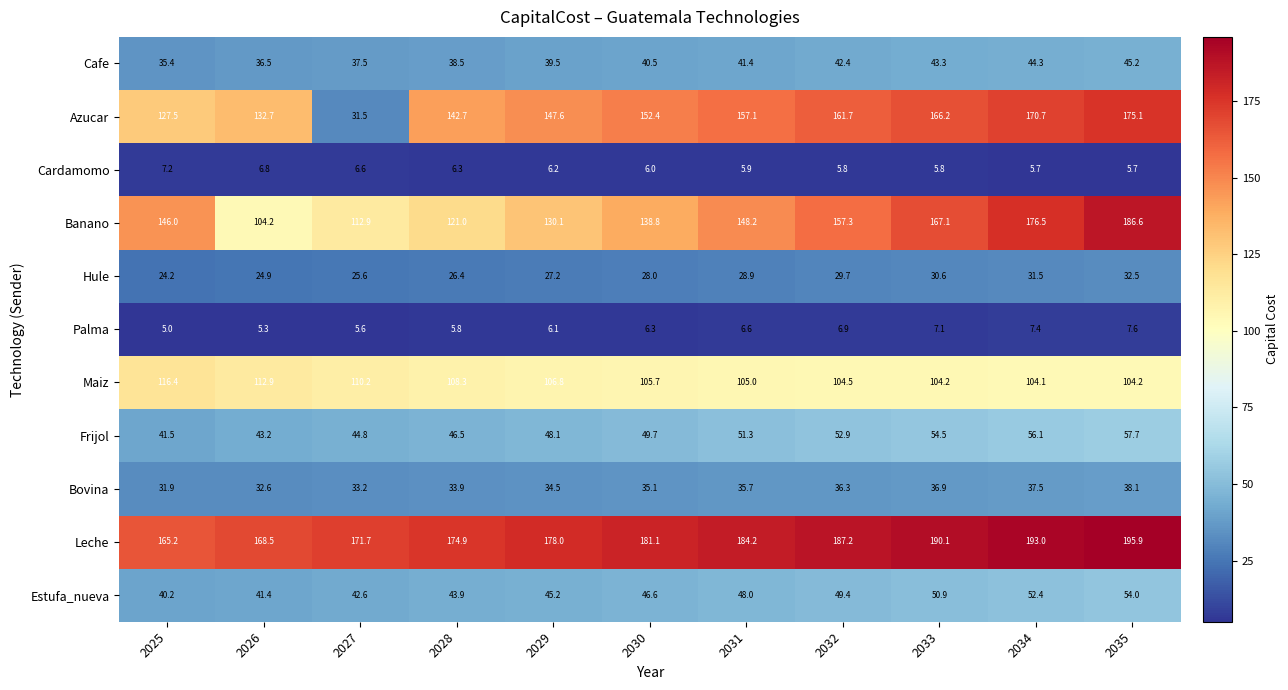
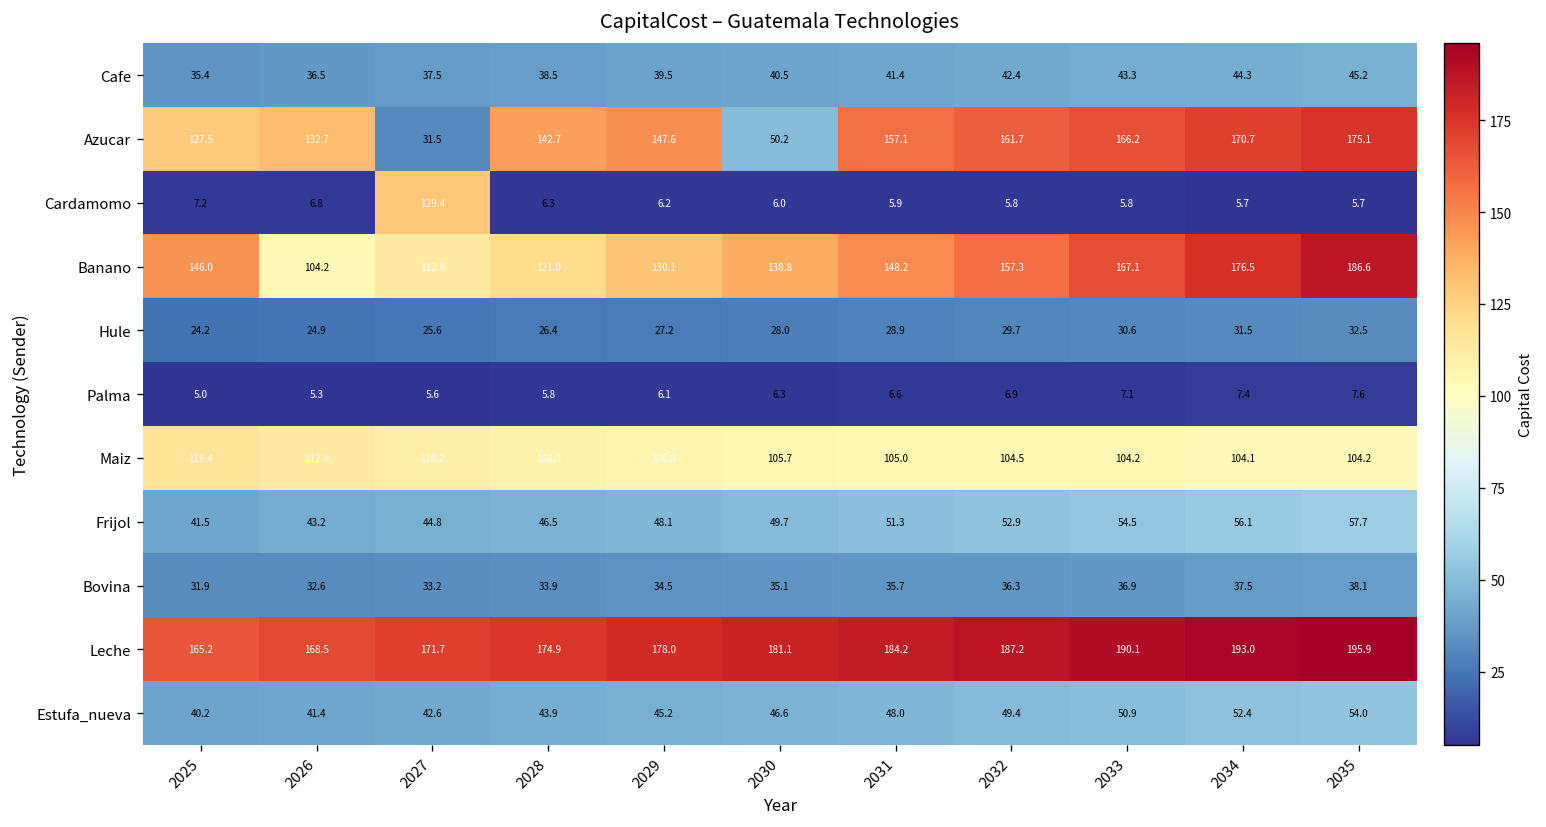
  {
    "Cafe": {
      "2025": 35.4,
      "2026": 36.5,
      "2027": 37.5,
      "2028": 38.5,
      "2029": 39.5,
      "2030": 40.5,
      "2031": 41.4,
      "2032": 42.4,
      "2033": 43.3,
      "2034": 44.3,
      "2035": 45.2
    },
    "Azucar": {
      "2025": 127.5,
      "2026": 132.7,
      "2027": 31.5,
      "2028": 142.7,
      "2029": 147.6,
-     "2030": 152.4,
+     "2030": 50.2,
      "2031": 157.1,
      "2032": 161.7,
      "2033": 166.2,
      "2034": 170.7,
      "2035": 175.1
    },
    "Cardamomo": {
      "2025": 7.2,
      "2026": 6.8,
-     "2027": 6.6,
+     "2027": 129.4,
      "2028": 6.3,
      "2029": 6.2,
      "2030": 6.0,
      "2031": 5.9,
      "2032": 5.8,
      "2033": 5.8,
      "2034": 5.7,
      "2035": 5.7
    },
    "Banano": {
      "2025": 146.0,
      "2026": 104.2,
      "2027": 112.9,
      "2028": 121.0,
      "2029": 130.1,
      "2030": 138.8,
      "2031": 148.2,
      "2032": 157.3,
      "2033": 167.1,
      "2034": 176.5,
      "2035": 186.6
    },
    "Hule": {
      "2025": 24.2,
      "2026": 24.9,
      "2027": 25.6,
      "2028": 26.4,
      "2029": 27.2,
      "2030": 28.0,
      "2031": 28.9,
      "2032": 29.7,
      "2033": 30.6,
      "2034": 31.5,
      "2035": 32.5
    },
    "Palma": {
      "2025": 5.0,
      "2026": 5.3,
      "2027": 5.6,
      "2028": 5.8,
      "2029": 6.1,
      "2030": 6.3,
      "2031": 6.6,
      "2032": 6.9,
      "2033": 7.1,
      "2034": 7.4,
      "2035": 7.6
    },
    "Maiz": {
      "2025": 116.4,
      "2026": 112.9,
      "2027": 110.2,
      "2028": 108.3,
      "2029": 106.8,
      "2030": 105.7,
      "2031": 105.0,
      "2032": 104.5,
      "2033": 104.2,
      "2034": 104.1,
      "2035": 104.2
    },
    "Frijol": {
      "2025": 41.5,
      "2026": 43.2,
      "2027": 44.8,
      "2028": 46.5,
      "2029": 48.1,
      "2030": 49.7,
      "2031": 51.3,
      "2032": 52.9,
      "2033": 54.5,
      "2034": 56.1,
      "2035": 57.7
    },
    "Bovina": {
      "2025": 31.9,
      "2026": 32.6,
      "2027": 33.2,
      "2028": 33.9,
      "2029": 34.5,
      "2030": 35.1,
      "2031": 35.7,
      "2032": 36.3,
      "2033": 36.9,
      "2034": 37.5,
      "2035": 38.1
    },
    "Leche": {
      "2025": 165.2,
      "2026": 168.5,
      "2027": 171.7,
      "2028": 174.9,
      "2029": 178.0,
      "2030": 181.1,
      "2031": 184.2,
      "2032": 187.2,
      "2033": 190.1,
      "2034": 193.0,
      "2035": 195.9
    },
    "Estufa_nueva": {
      "2025": 40.2,
      "2026": 41.4,
      "2027": 42.6,
      "2028": 43.9,
      "2029": 45.2,
      "2030": 46.6,
      "2031": 48.0,
      "2032": 49.4,
      "2033": 50.9,
      "2034": 52.4,
      "2035": 54.0
    }
  }
